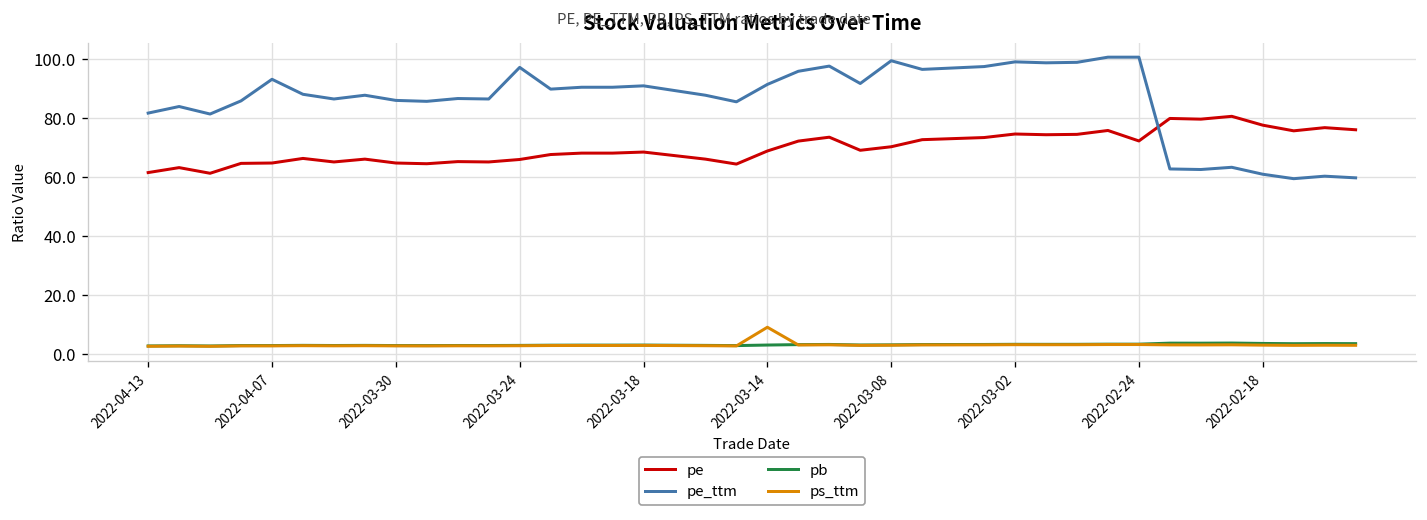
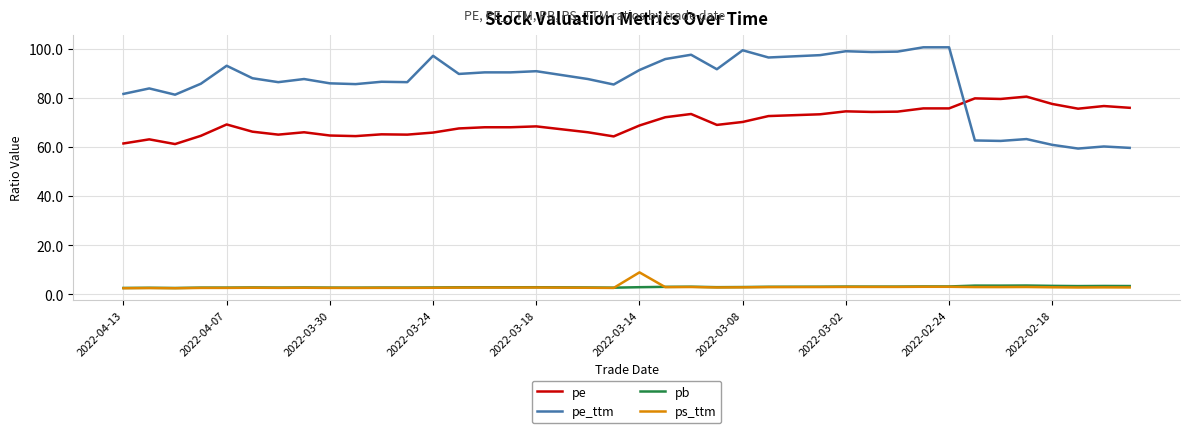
  {
    "pe": {
      "2022-04-13": 61,
-     "2022-04-07": 65,
+     "2022-04-07": 69,
      "2022-03-30": 65,
      "2022-03-24": 66,
      "2022-03-18": 68,
      "2022-03-14": 69,
      "2022-03-08": 70,
      "2022-03-02": 74,
-     "2022-02-24": 72,
+     "2022-02-24": 76,
      "2022-02-18": 77
    },
    "pe_ttm": {
      "2022-04-13": 82,
      "2022-04-07": 93,
      "2022-03-30": 86,
      "2022-03-24": 97,
      "2022-03-18": 91,
      "2022-03-14": 91,
      "2022-03-08": 99,
      "2022-03-02": 99,
      "2022-02-24": 101,
      "2022-02-18": 61
    },
    "pb": {
      "2022-03-14": 3
    },
    "ps_ttm": {
      "2022-03-14": 9
    }
  }
